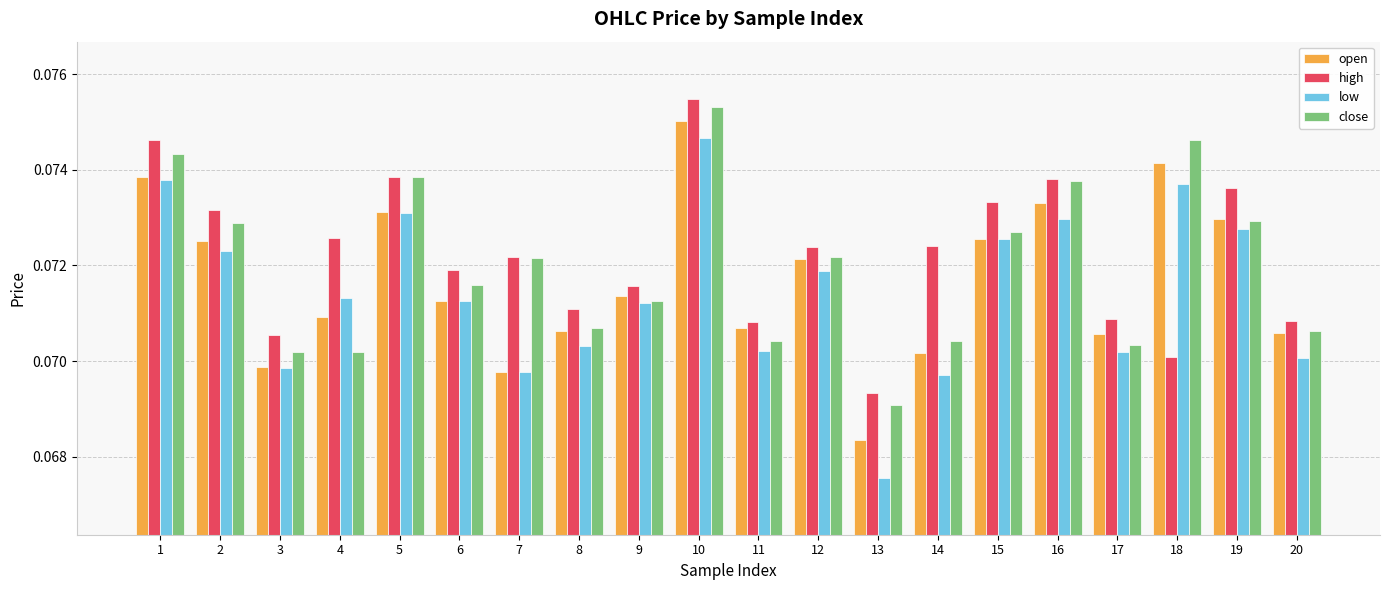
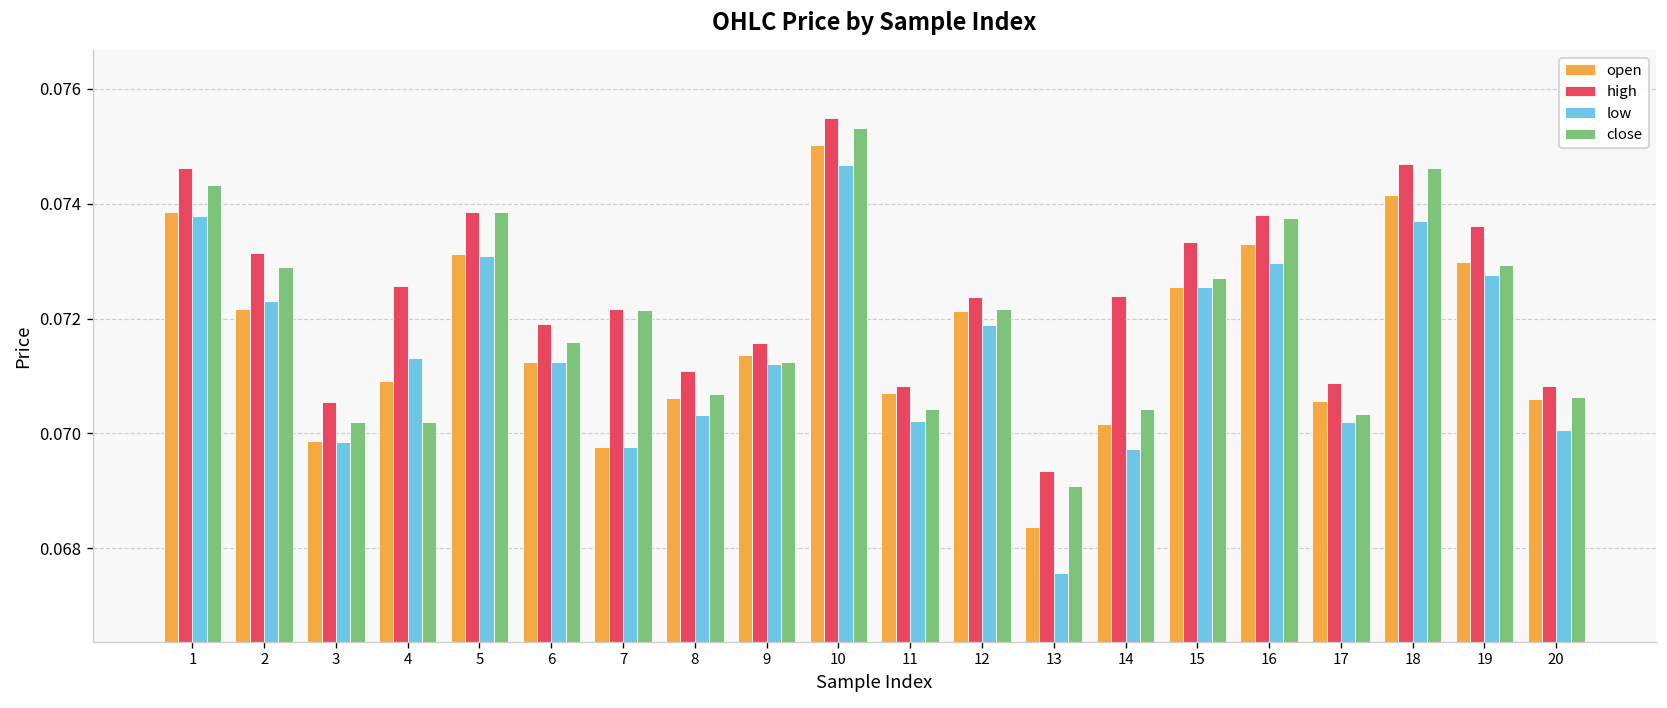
  {
    "open": {
      "1": 0.0739,
-     "2": 0.0725,
+     "2": 0.0722,
      "3": 0.0699,
      "4": 0.0709,
      "5": 0.0731,
      "6": 0.0713,
      "7": 0.0698,
      "8": 0.0706,
      "9": 0.0714,
      "10": 0.0750,
      "11": 0.0707,
      "12": 0.0721,
      "13": 0.0684,
      "14": 0.0702,
      "15": 0.0726,
      "16": 0.0733,
      "17": 0.0706,
      "18": 0.0742,
      "19": 0.0730,
      "20": 0.0706
    },
    "high": {
      "1": 0.0746,
      "2": 0.0732,
      "3": 0.0706,
      "4": 0.0726,
      "5": 0.0739,
      "6": 0.0719,
      "7": 0.0722,
      "8": 0.0711,
      "9": 0.0716,
      "10": 0.0755,
      "11": 0.0708,
      "12": 0.0724,
      "13": 0.0693,
      "14": 0.0724,
      "15": 0.0733,
      "16": 0.0738,
      "17": 0.0709,
-     "18": 0.0701,
+     "18": 0.0747,
      "19": 0.0736,
      "20": 0.0708
    },
    "low": {
      "1": 0.0738,
      "2": 0.0723,
      "3": 0.0699,
      "4": 0.0713,
      "5": 0.0731,
      "6": 0.0713,
      "7": 0.0698,
      "8": 0.0703,
      "9": 0.0712,
      "10": 0.0747,
      "11": 0.0702,
      "12": 0.0719,
      "13": 0.0676,
      "14": 0.0697,
      "15": 0.0726,
      "16": 0.0730,
      "17": 0.0702,
      "18": 0.0737,
      "19": 0.0728,
      "20": 0.0701
    },
    "close": {
      "1": 0.0743,
      "2": 0.0729,
      "3": 0.0702,
      "4": 0.0702,
      "5": 0.0739,
      "6": 0.0716,
      "7": 0.0722,
      "8": 0.0707,
      "9": 0.0713,
      "10": 0.0753,
      "11": 0.0704,
      "12": 0.0722,
      "13": 0.0691,
      "14": 0.0704,
      "15": 0.0727,
      "16": 0.0738,
      "17": 0.0703,
      "18": 0.0746,
      "19": 0.0729,
      "20": 0.0706
    }
  }
